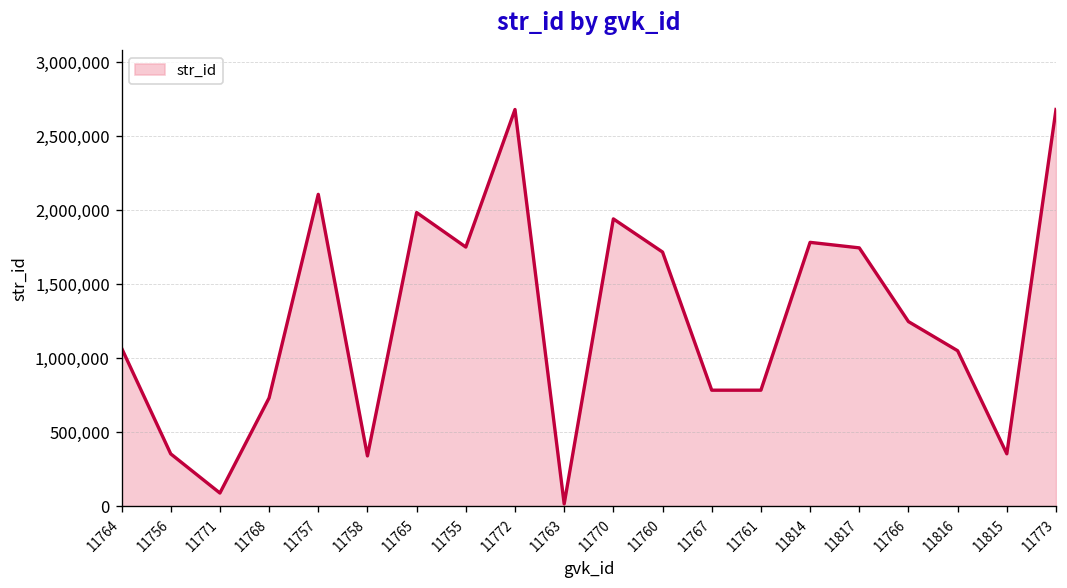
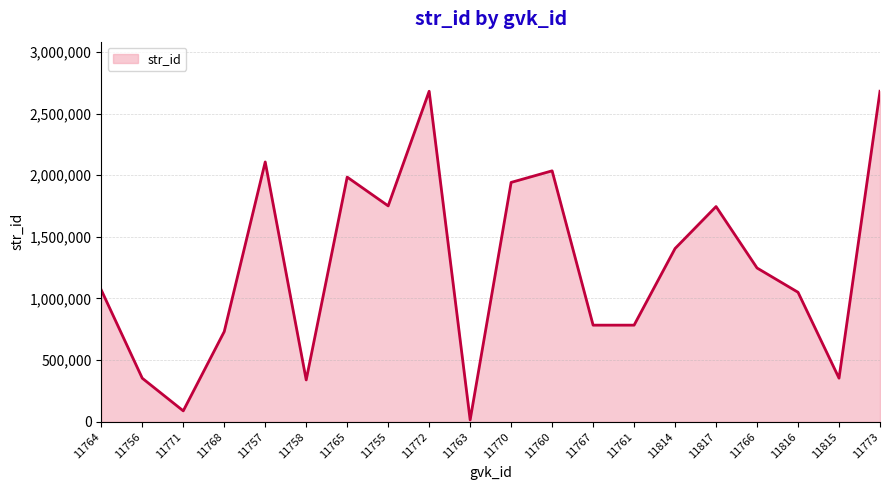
  {
    "11764": "1,070,000",
    "11756": "350,000",
    "11771": "90,000",
    "11768": "730,000",
    "11757": "2,110,000",
    "11758": "340,000",
    "11765": "1,980,000",
    "11755": "1,750,000",
    "11772": "2,680,000",
    "11763": "20,000",
    "11770": "1,940,000",
-   "11760": "1,720,000",
+   "11760": "2,040,000",
    "11767": "780,000",
    "11761": "780,000",
-   "11814": "1,780,000",
+   "11814": "1,410,000",
    "11817": "1,750,000",
    "11766": "1,250,000",
    "11816": "1,050,000",
    "11815": "350,000",
    "11773": "2,680,000"
  }
